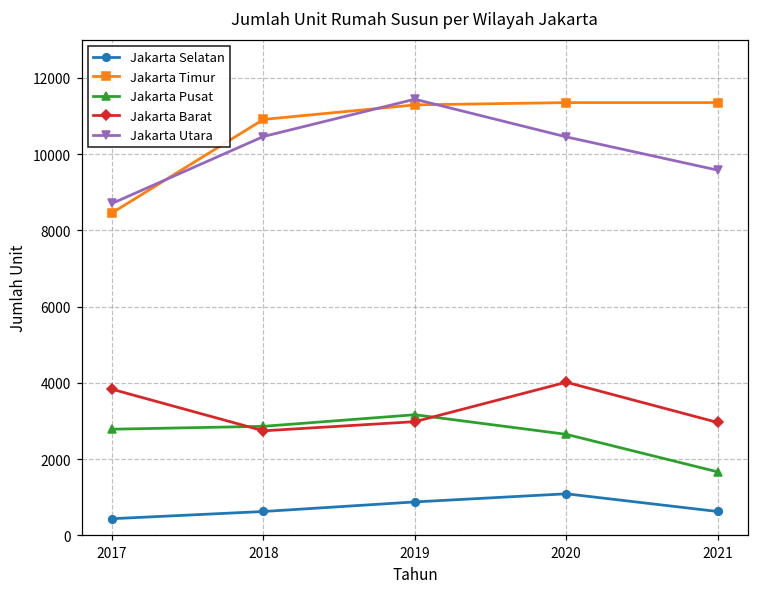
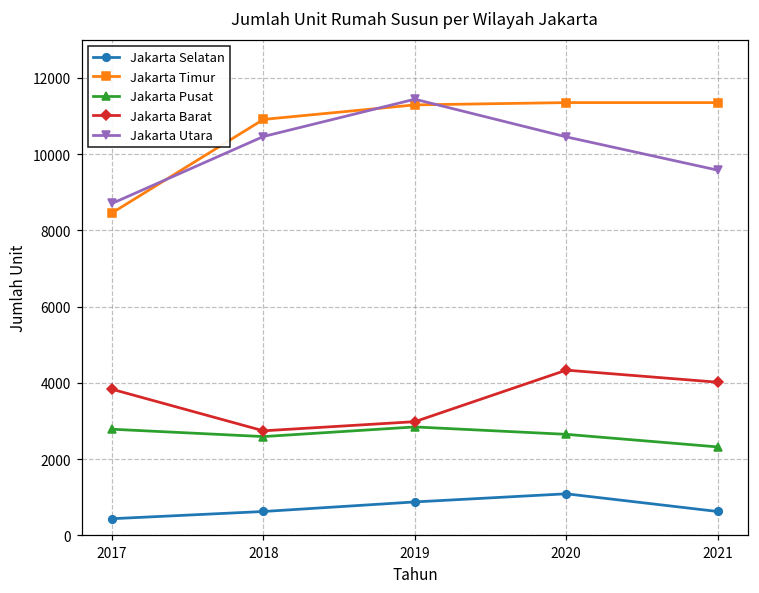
  {
    "Jakarta Selatan": {
      "2017": 400,
      "2018": 600,
      "2019": 900,
      "2020": 1100,
      "2021": 600
    },
    "Jakarta Timur": {
      "2017": 8500,
      "2018": 10900,
      "2019": 11300,
      "2020": 11300,
      "2021": 11300
    },
    "Jakarta Pusat": {
      "2017": 2800,
-     "2018": 2900,
-     "2019": 3200,
+     "2018": 2600,
+     "2019": 2800,
      "2020": 2700,
-     "2021": 1700
+     "2021": 2300
    },
    "Jakarta Barat": {
      "2017": 3800,
      "2018": 2700,
      "2019": 3000,
-     "2020": 4000,
-     "2021": 3000
+     "2020": 4300,
+     "2021": 4000
    },
    "Jakarta Utara": {
      "2017": 8700,
      "2018": 10500,
      "2019": 11400,
      "2020": 10400,
      "2021": 9600
    }
  }
